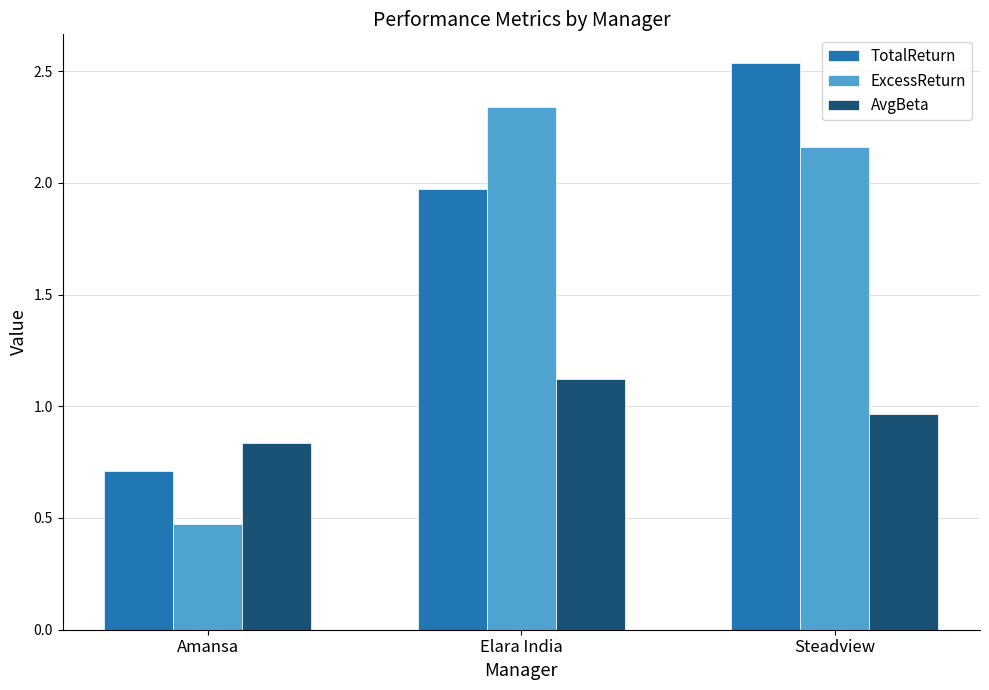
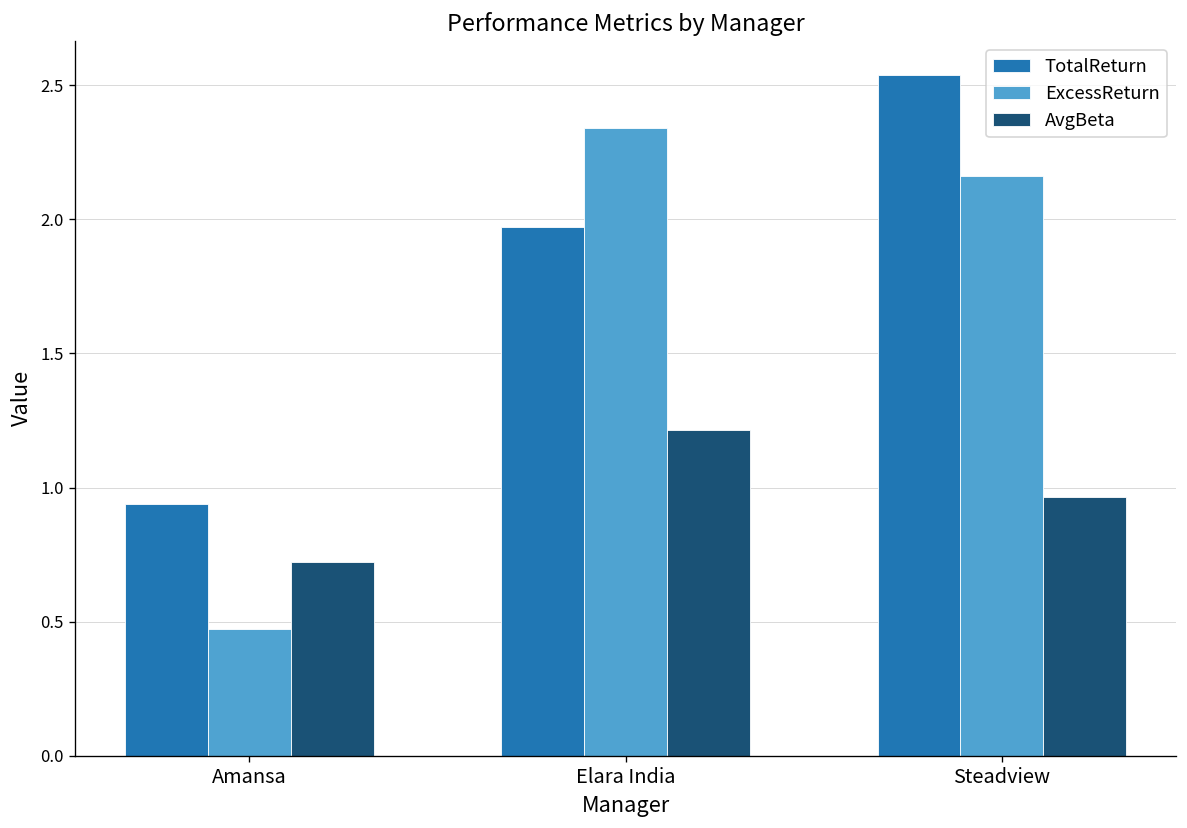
  {
    "TotalReturn": {
-     "Amansa": 0.71,
+     "Amansa": 0.94,
      "Elara India": 1.97,
      "Steadview": 2.54
    },
    "ExcessReturn": {
      "Amansa": 0.47,
      "Elara India": 2.34,
      "Steadview": 2.16
    },
    "AvgBeta": {
-     "Amansa": 0.84,
-     "Elara India": 1.12,
+     "Amansa": 0.72,
+     "Elara India": 1.21,
      "Steadview": 0.97
    }
  }
